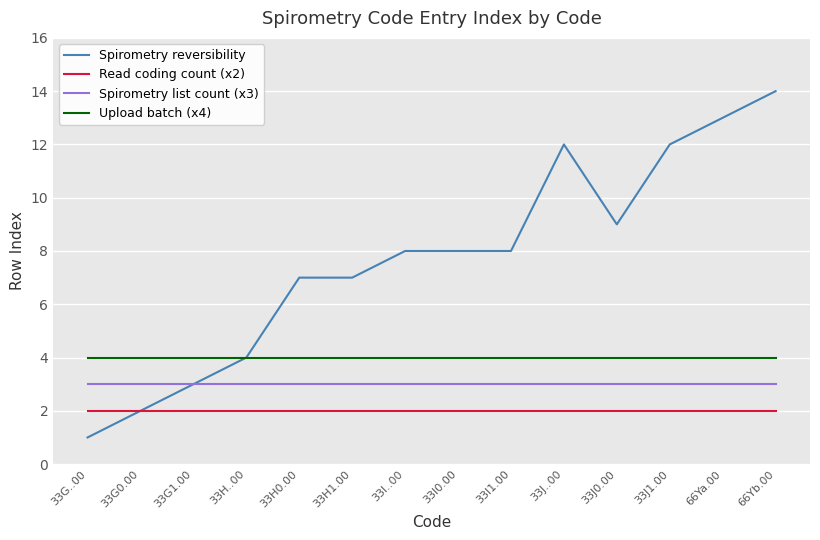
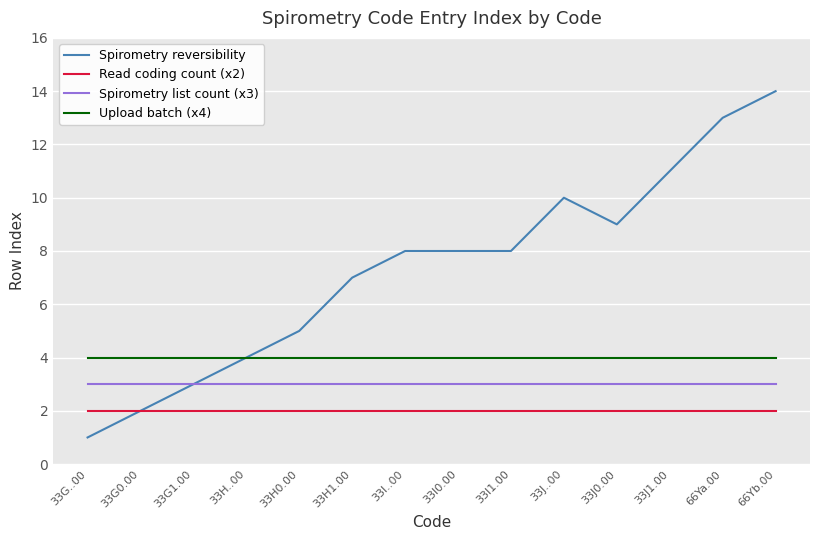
  {
    "Spirometry reversibility": {
      "33G..00": 1,
-     "33H0.00": 7,
+     "33H0.00": 5,
      "33H1.00": 7,
      "33I..00": 8,
      "33I0.00": 8,
      "33I1.00": 8,
-     "33J..00": 12,
+     "33J..00": 10,
      "33J0.00": 9,
-     "33J1.00": 12,
+     "33J1.00": 11,
      "66Ya.00": 13,
      "66Yb.00": 14
    },
    "Read coding count (x2)": {
      "33G..00": 2,
      "33G1.00": 2,
      "33H..00": 2,
      "33H0.00": 2,
      "33H1.00": 2,
      "33I..00": 2,
      "33I0.00": 2,
      "33I1.00": 2,
      "33J..00": 2,
      "33J0.00": 2,
      "33J1.00": 2,
      "66Ya.00": 2,
      "66Yb.00": 2
    },
    "Spirometry list count (x3)": {
      "33G..00": 3,
      "33G0.00": 3,
      "33H..00": 3,
      "33H0.00": 3,
      "33H1.00": 3,
      "33I..00": 3,
      "33I0.00": 3,
      "33I1.00": 3,
      "33J..00": 3,
      "33J0.00": 3,
      "33J1.00": 3,
      "66Ya.00": 3,
      "66Yb.00": 3
    },
    "Upload batch (x4)": {
      "33G..00": 4,
      "33G0.00": 4,
      "33G1.00": 4,
      "33H0.00": 4,
      "33H1.00": 4,
      "33I..00": 4,
      "33I0.00": 4,
      "33I1.00": 4,
      "33J..00": 4,
      "33J0.00": 4,
      "33J1.00": 4,
      "66Ya.00": 4,
      "66Yb.00": 4
    }
  }
